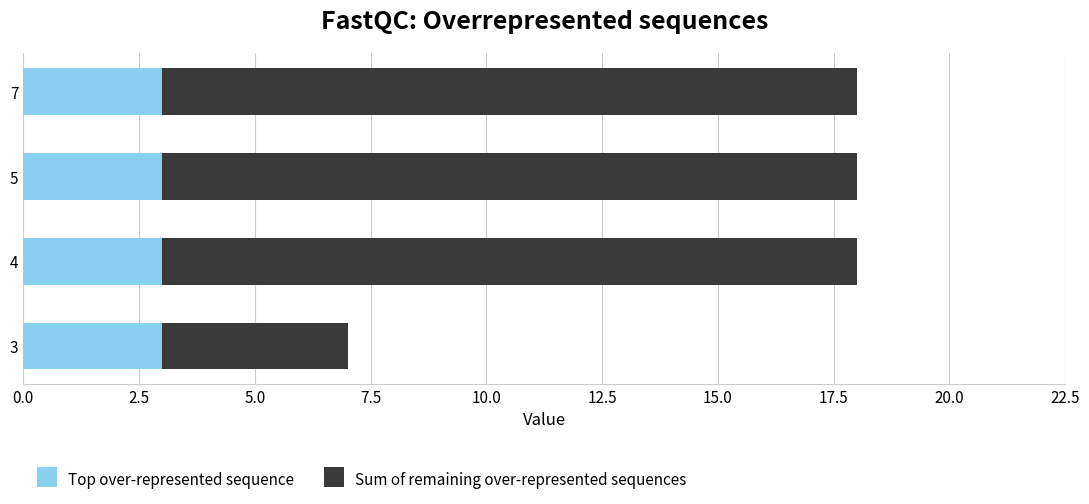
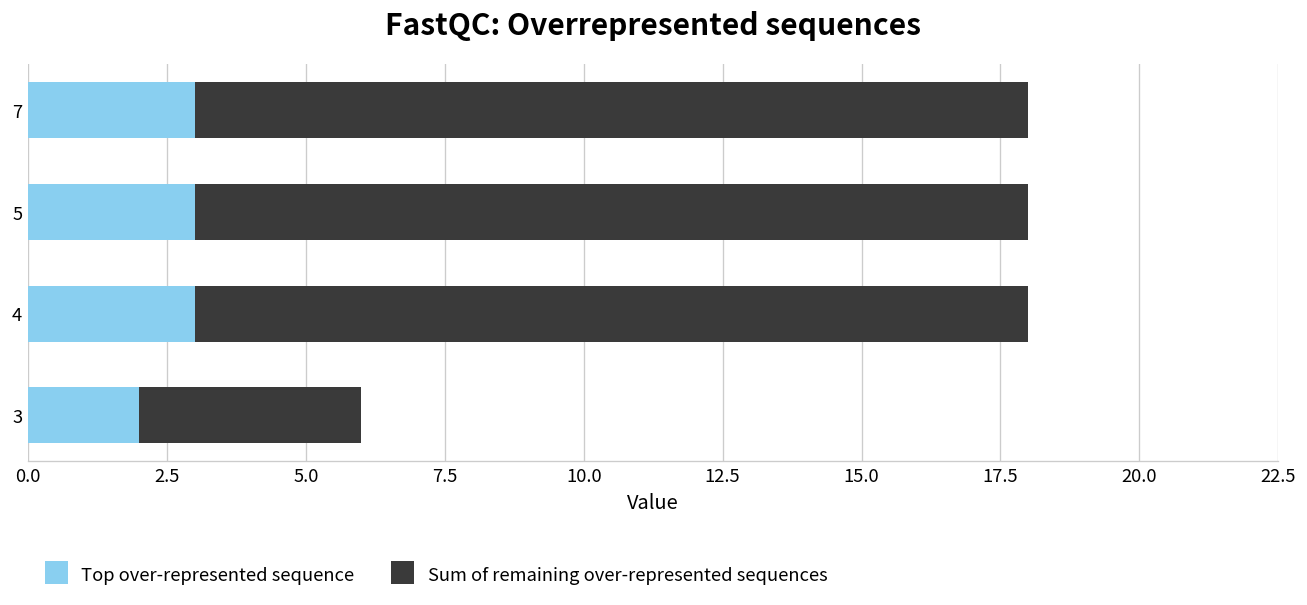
  {
    "Top over-represented sequence": {
      "7": 3,
      "5": 3,
      "4": 3,
-     "3": 3
+     "3": 2
    },
    "Sum of remaining over-represented sequences": {
      "7": 15,
      "5": 15,
      "4": 15,
      "3": 4
    }
  }
